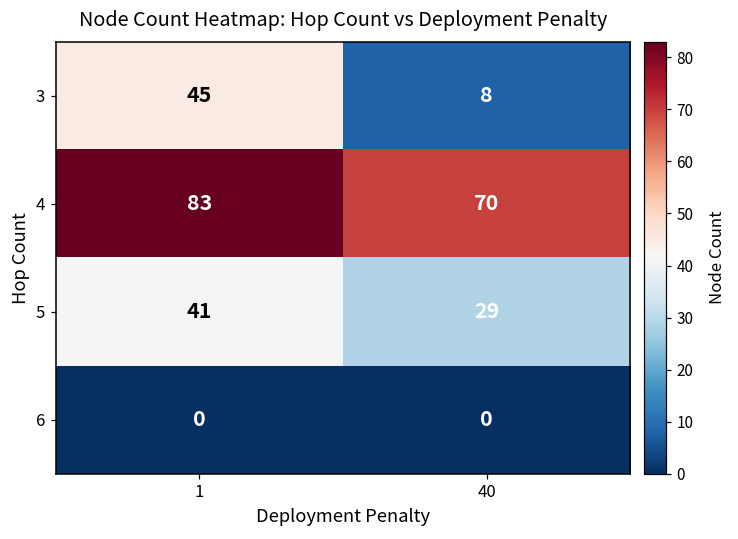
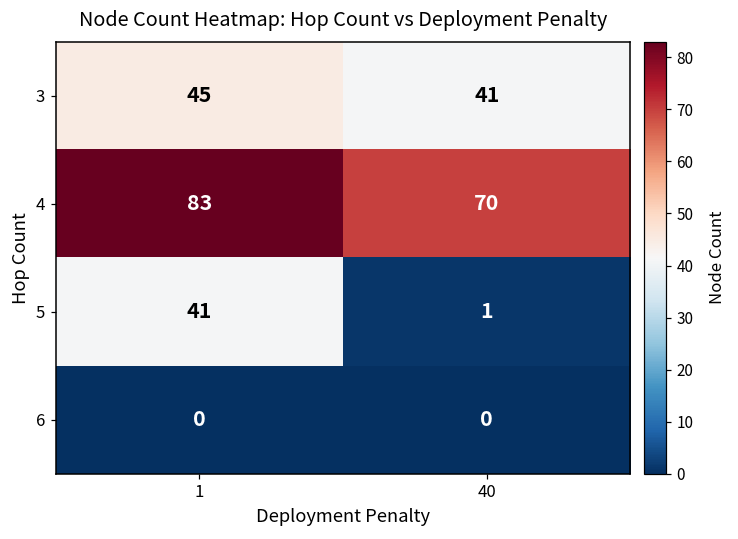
  {
    "3": {
      "1": 45,
-     "40": 8
+     "40": 41
    },
    "4": {
      "1": 83,
      "40": 70
    },
    "5": {
      "1": 41,
-     "40": 29
+     "40": 1
    },
    "6": {
      "1": 0,
      "40": 0
    }
  }
